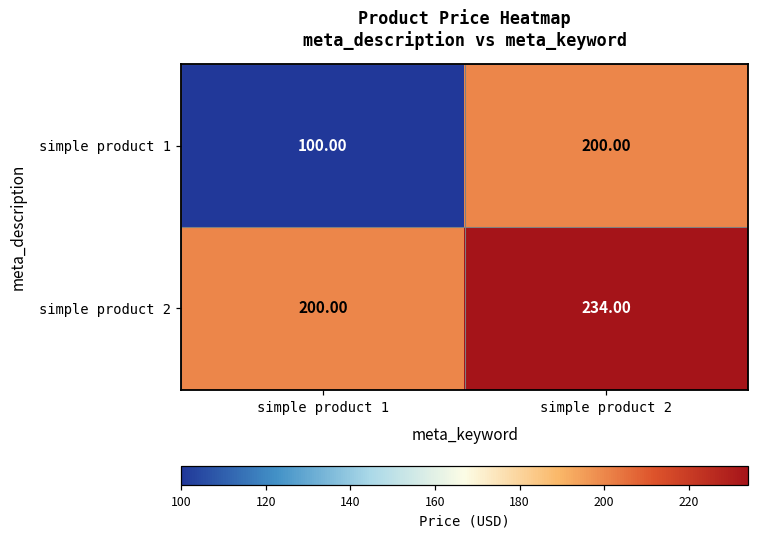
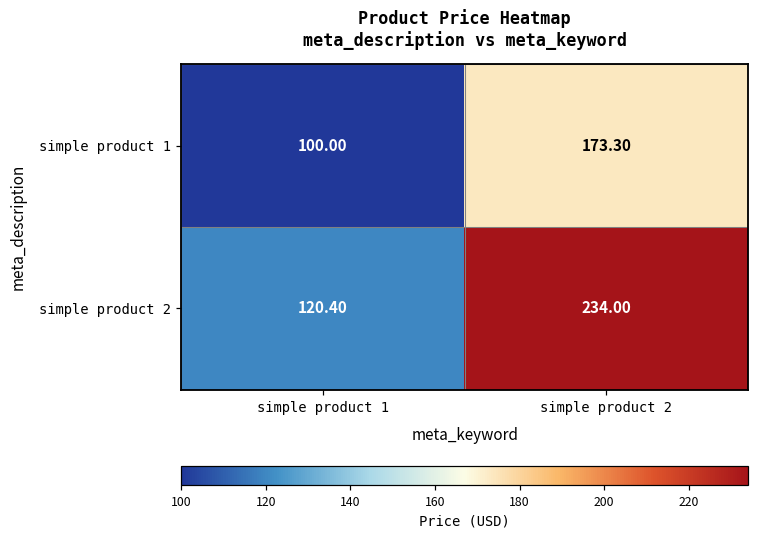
  {
    "simple product 1": {
      "simple product 1": 100.00,
-     "simple product 2": 200.00
+     "simple product 2": 173.30
    },
    "simple product 2": {
-     "simple product 1": 200.00,
+     "simple product 1": 120.40,
      "simple product 2": 234.00
    }
  }
